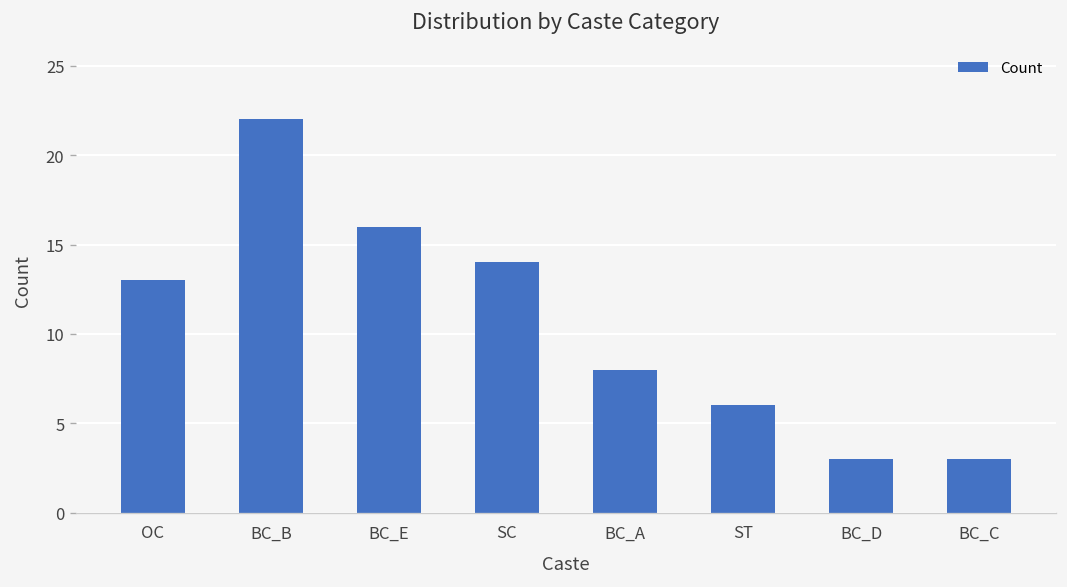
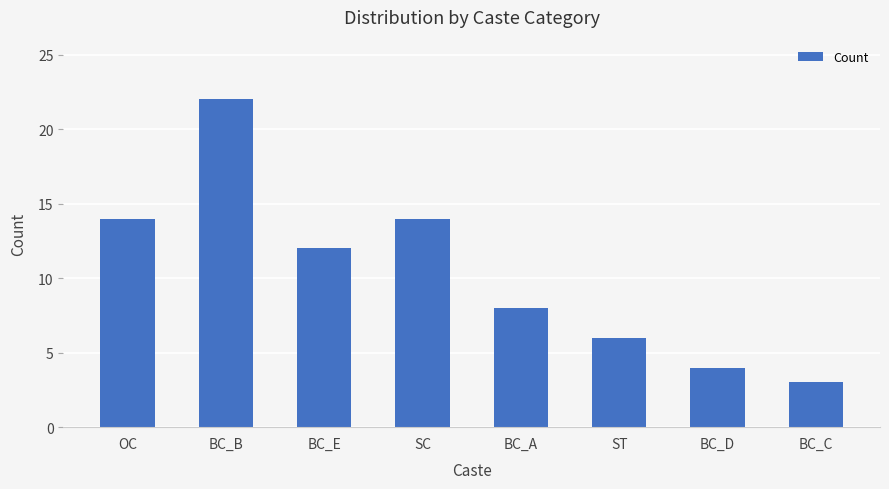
  {
-   "OC": 13,
+   "OC": 14,
    "BC_B": 22,
-   "BC_E": 16,
+   "BC_E": 12,
    "SC": 14,
    "BC_A": 8,
    "ST": 6,
-   "BC_D": 3,
+   "BC_D": 4,
    "BC_C": 3
  }
